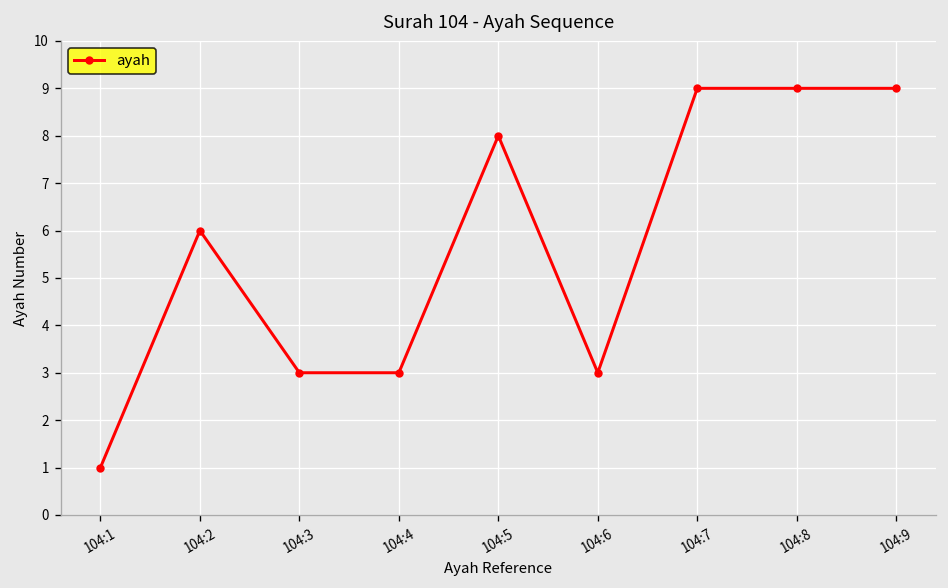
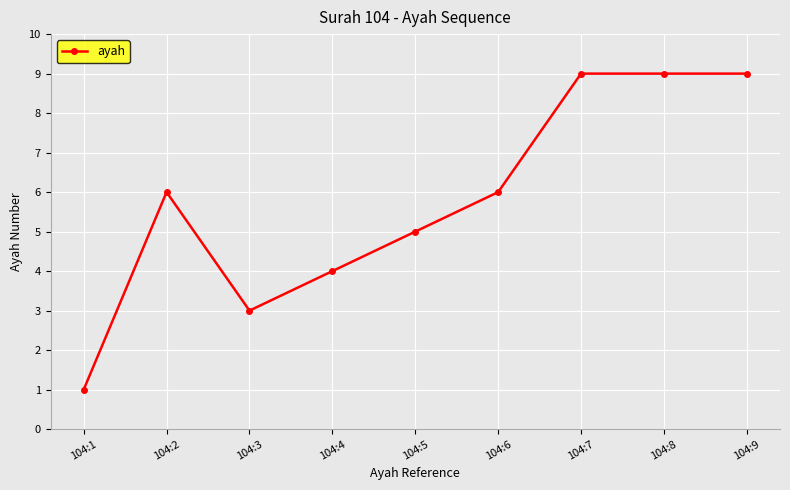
  {
    "104:1": 1,
    "104:2": 6,
    "104:3": 3,
-   "104:4": 3,
-   "104:5": 8,
-   "104:6": 3,
+   "104:4": 4,
+   "104:5": 5,
+   "104:6": 6,
    "104:7": 9,
    "104:8": 9,
    "104:9": 9
  }
